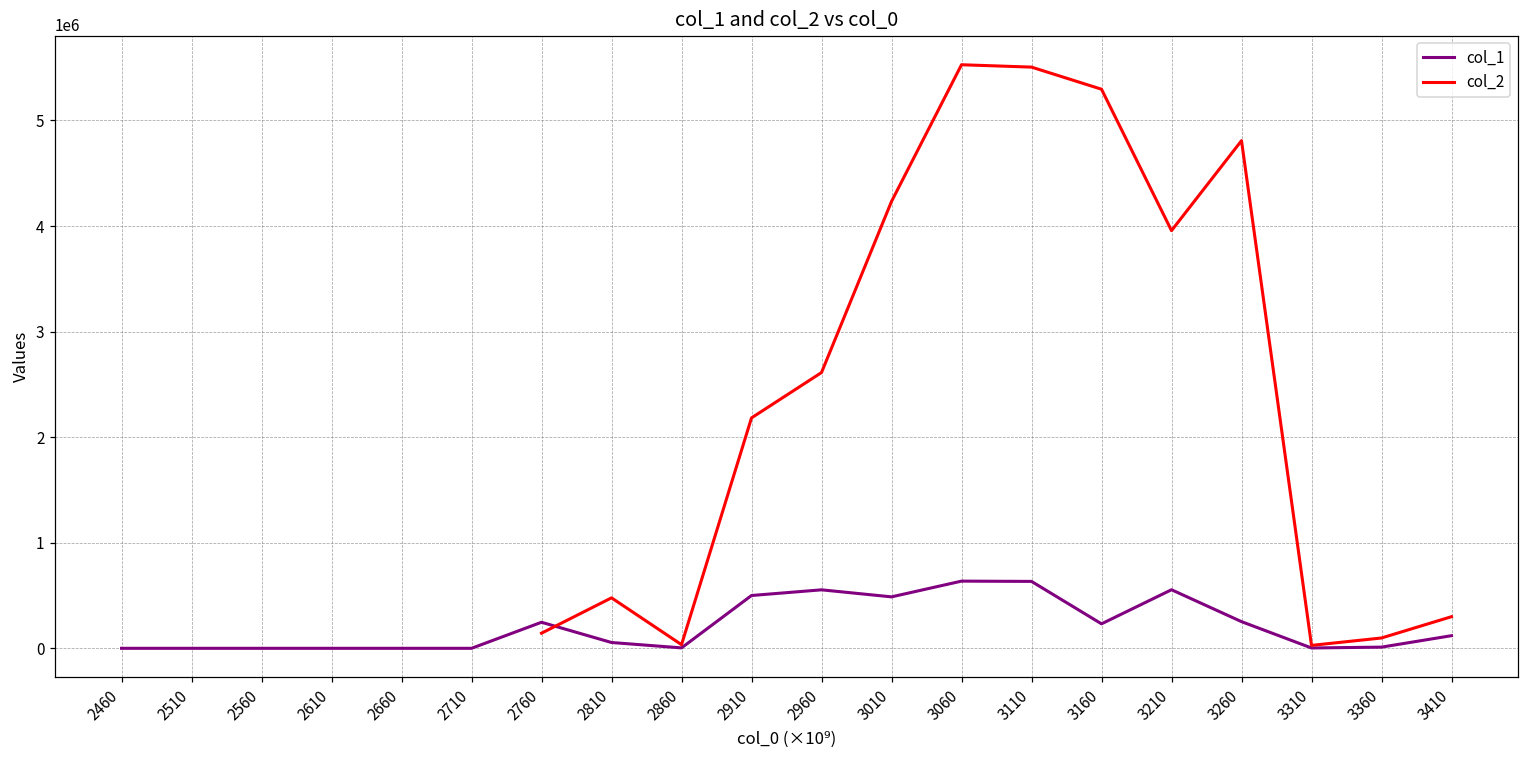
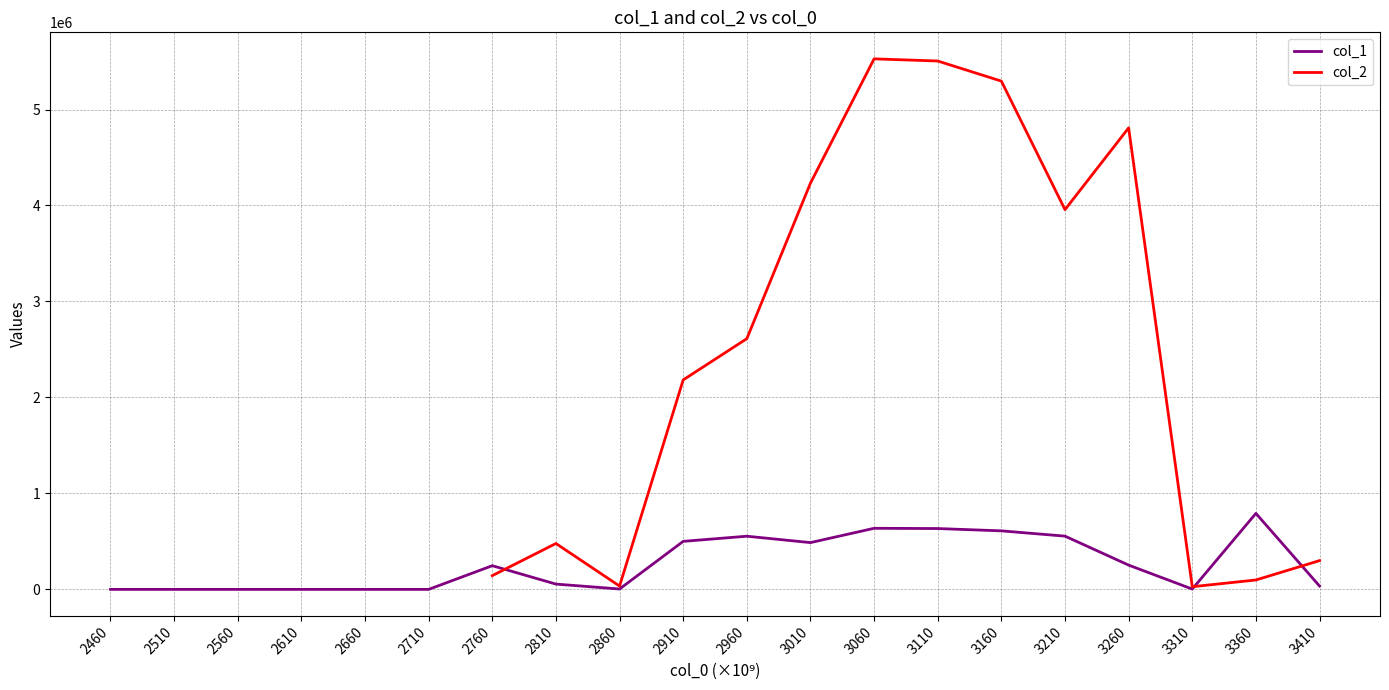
  {
    "col_1": {
      "2460": 0,
      "2510": 0,
      "2560": 0,
      "2610": 0,
      "2660": 0,
      "2710": 0,
      "2760": 200000,
      "2810": 100000,
      "2860": 0,
      "2910": 500000,
      "2960": 600000,
      "3010": 500000,
      "3060": 600000,
      "3110": 600000,
-     "3160": 200000,
+     "3160": 600000,
      "3210": 600000,
      "3260": 300000,
-     "3360": 0,
-     "3410": 100000
+     "3360": 800000,
+     "3410": 0
    },
    "col_2": {
      "2760": 100000,
      "2810": 500000,
      "2860": 0,
      "2910": 2200000,
      "2960": 2600000,
      "3010": 4200000,
      "3060": 5500000,
      "3110": 5500000,
      "3160": 5300000,
      "3210": 4000000,
      "3260": 4800000,
      "3360": 100000,
      "3410": 300000
    }
  }
